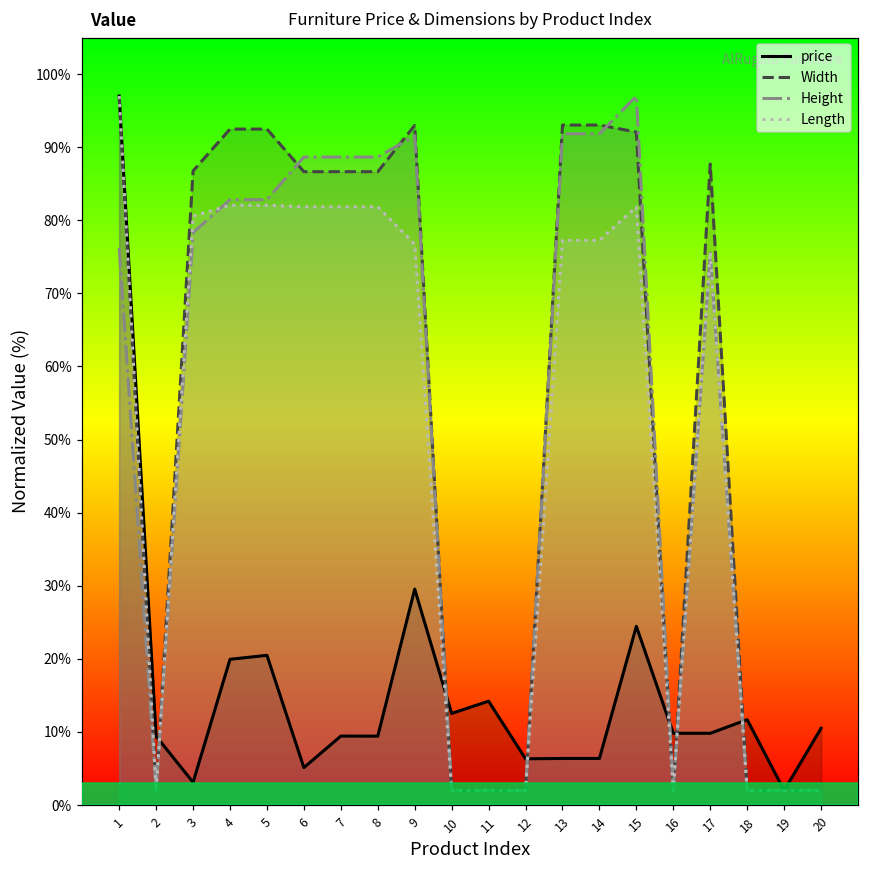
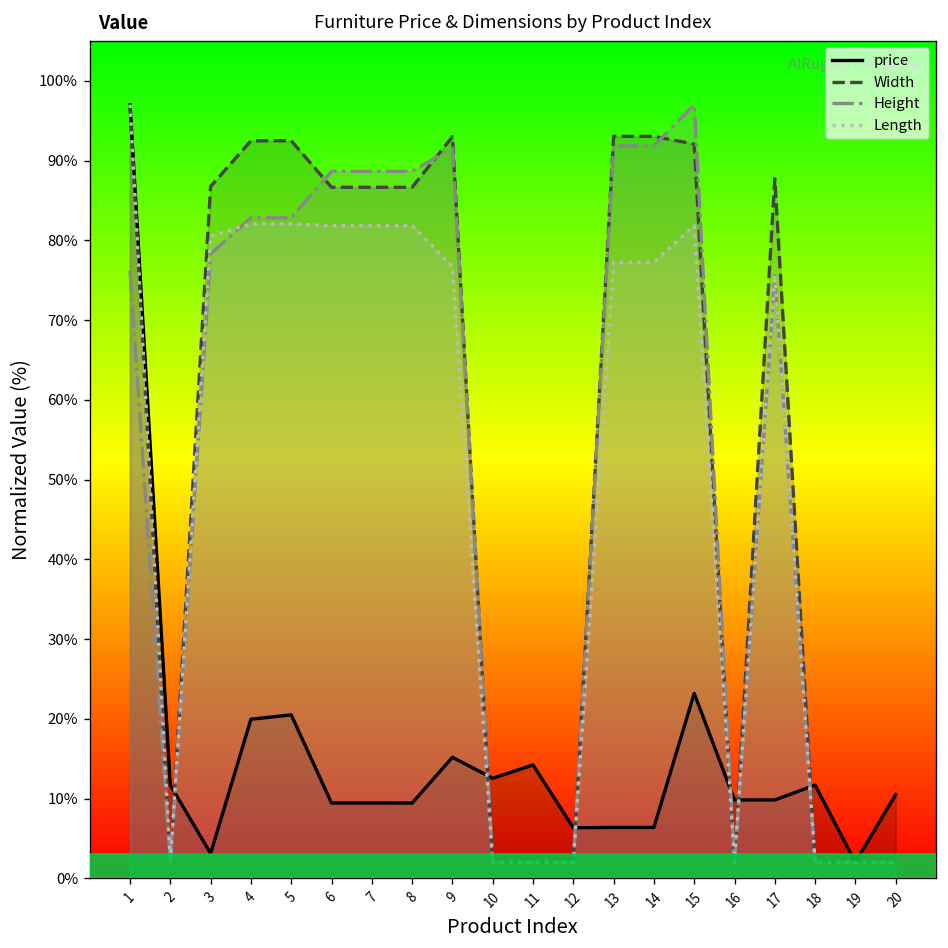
  {
    "price": {
-     "2": "9%",
+     "2": "12%",
      "3": "3%",
      "4": "20%",
      "5": "20%",
-     "6": "5%",
+     "6": "9%",
      "7": "9%",
      "8": "9%",
-     "9": "30%",
+     "9": "15%",
      "10": "13%",
      "11": "14%",
      "12": "6%",
      "13": "6%",
      "14": "6%",
-     "15": "24%",
+     "15": "23%",
      "16": "10%",
      "17": "10%",
      "18": "12%",
      "20": "10%"
    },
    "Width": {
      "3": "87%",
      "4": "92%",
      "5": "92%",
      "6": "87%",
      "7": "87%",
      "8": "87%",
      "9": "93%",
      "13": "93%",
      "14": "93%",
      "15": "92%",
      "17": "88%"
    },
    "Height": {
      "1": "76%",
      "3": "78%",
      "4": "83%",
      "5": "83%",
      "6": "89%",
      "7": "89%",
      "8": "89%",
      "9": "92%",
      "13": "92%",
      "14": "92%",
      "15": "97%"
    },
    "Length": {
      "3": "81%",
      "4": "82%",
      "5": "82%",
      "6": "82%",
      "7": "82%",
      "8": "82%",
      "9": "77%",
      "13": "77%",
      "14": "77%",
      "15": "82%"
    }
  }
